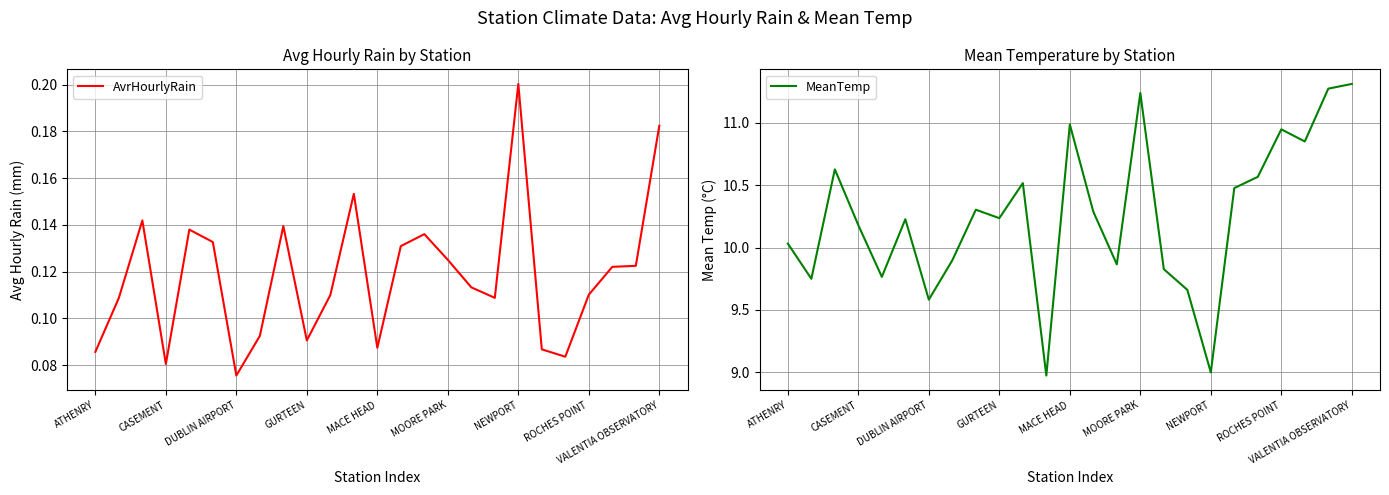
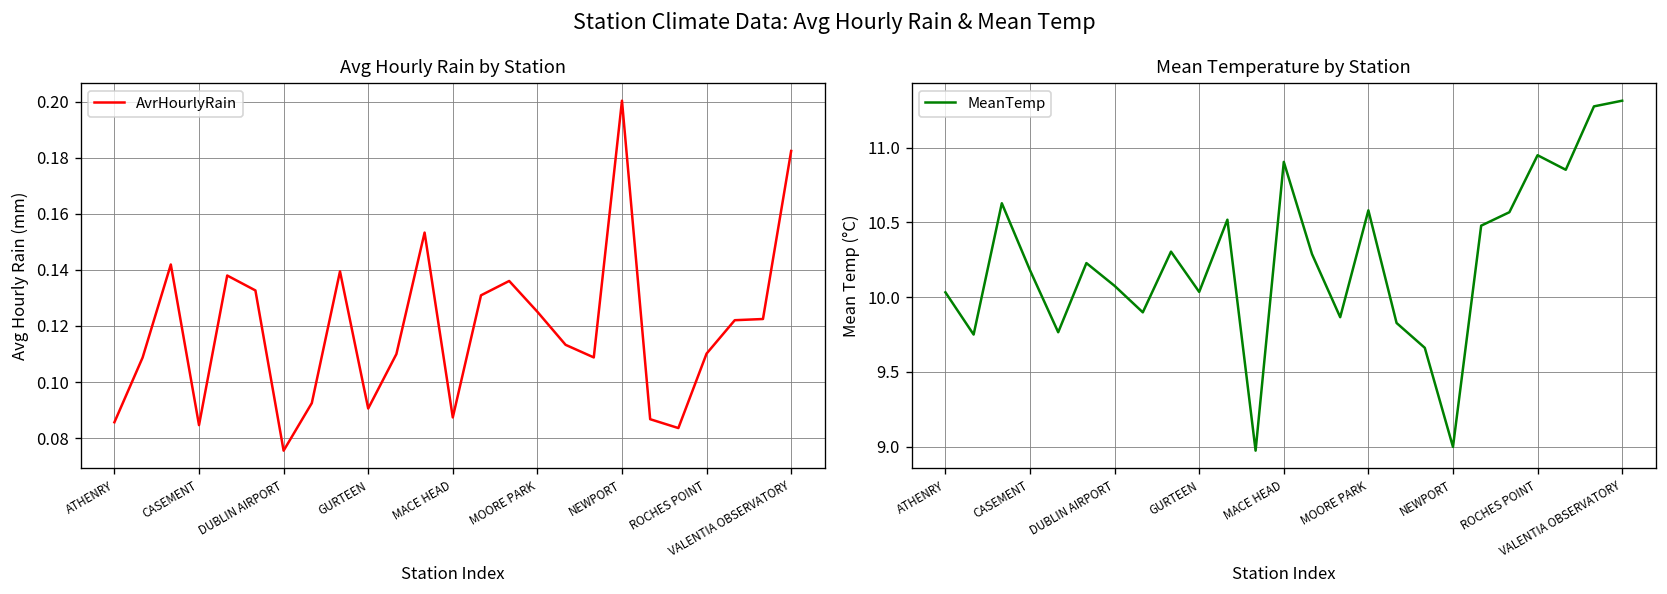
  {
    "Avg Hourly Rain by Station": {
      "ATHENRY": 0.086,
-     "CASEMENT": 0.080,
+     "CASEMENT": 0.085,
      "DUBLIN AIRPORT": 0.076,
      "GURTEEN": 0.091,
      "MACE HEAD": 0.087,
      "MOORE PARK": 0.125,
      "NEWPORT": 0.200,
      "ROCHES POINT": 0.110,
      "VALENTIA OBSERVATORY": 0.182
    },
    "Mean Temperature by Station": {
      "ATHENRY": 10.03,
      "CASEMENT": 10.18,
-     "DUBLIN AIRPORT": 9.58,
-     "GURTEEN": 10.24,
-     "MACE HEAD": 10.99,
-     "MOORE PARK": 11.24,
+     "DUBLIN AIRPORT": 10.07,
+     "GURTEEN": 10.03,
+     "MACE HEAD": 10.90,
+     "MOORE PARK": 10.58,
      "NEWPORT": 9.00,
      "ROCHES POINT": 10.95,
      "VALENTIA OBSERVATORY": 11.31
    }
  }
